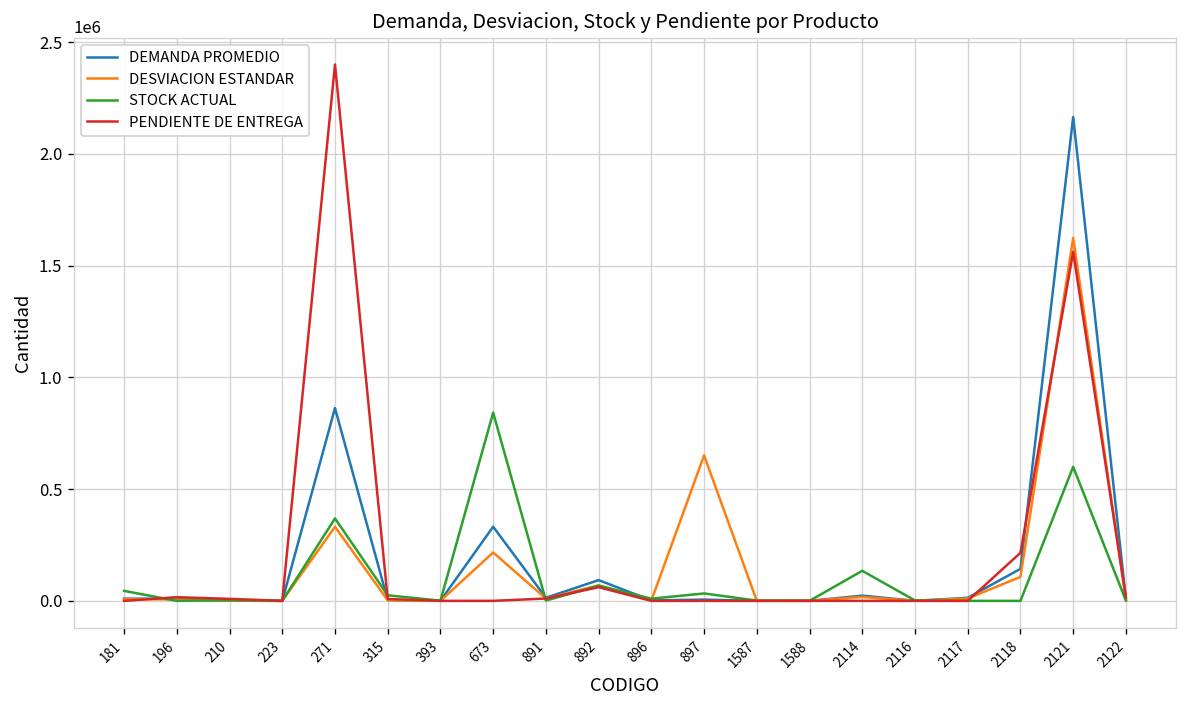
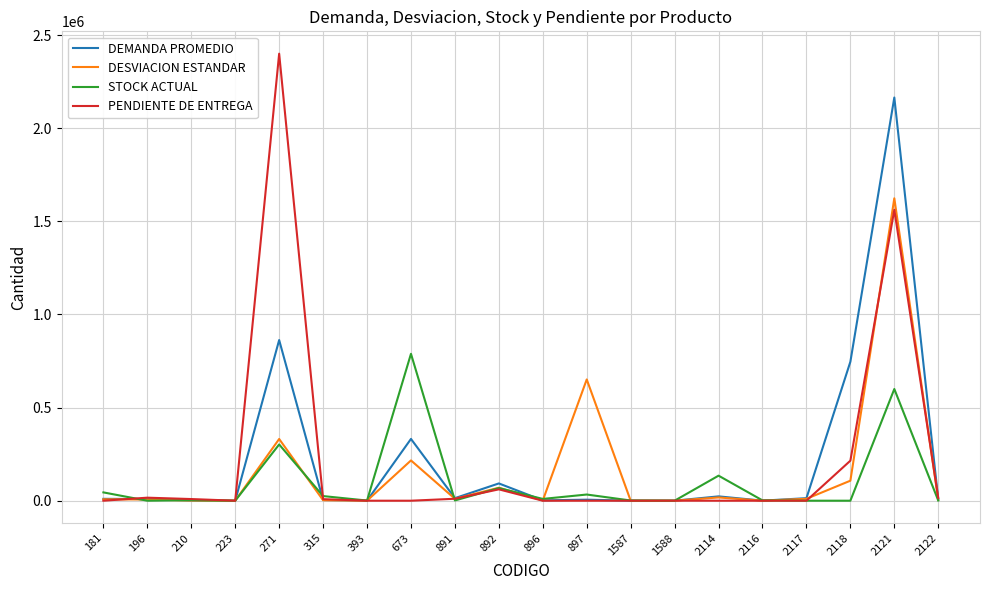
  {
    "DEMANDA PROMEDIO": {
      "271": 860000,
      "673": 330000,
      "892": 90000,
-     "2118": 140000,
+     "2118": 750000,
      "2121": 2160000
    },
    "DESVIACION ESTANDAR": {
      "271": 330000,
      "673": 220000,
      "897": 650000,
      "2118": 110000,
      "2121": 1620000
    },
    "STOCK ACTUAL": {
      "181": 40000,
-     "271": 370000,
+     "271": 300000,
      "315": 20000,
-     "673": 840000,
+     "673": 790000,
      "897": 30000,
      "2114": 130000,
      "2118": 0,
      "2121": 600000
    },
    "PENDIENTE DE ENTREGA": {
      "271": 2400000,
      "673": 0,
      "2114": 0,
      "2118": 210000,
      "2121": 1560000
    }
  }
